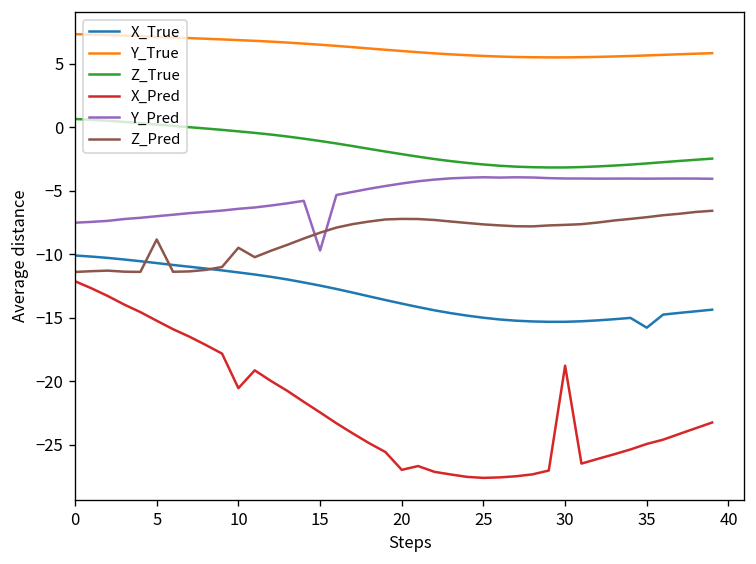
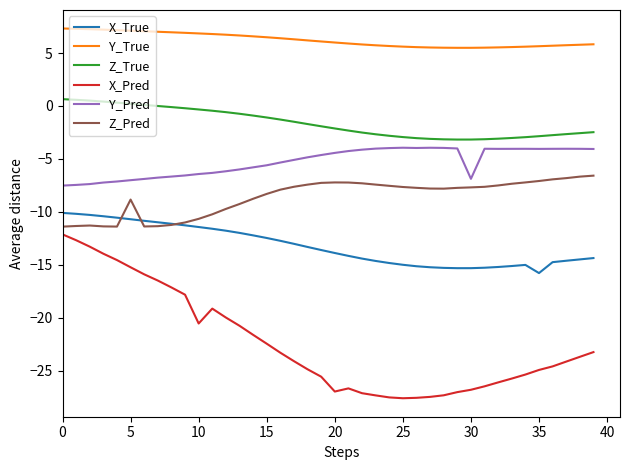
  {
    "X_True": {
      "0": -10.1,
      "5": -10.7,
      "10": -11.4,
      "15": -12.5,
      "20": -13.9,
      "25": -15.0,
      "30": -15.3,
      "35": -15.8
    },
    "Y_True": {
      "0": 7.3,
      "10": 6.9,
      "15": 6.5,
      "20": 6.0,
      "25": 5.6,
      "30": 5.5,
      "35": 5.6
    },
    "Z_True": {
      "0": 0.6,
      "10": -0.3,
      "15": -1.1,
      "20": -2.1,
      "25": -2.9,
      "30": -3.2,
      "35": -2.9
    },
    "X_Pred": {
      "0": -12.1,
      "5": -15.2,
      "10": -20.5,
      "15": -22.4,
      "20": -27.0,
      "25": -27.6,
-     "30": -18.8,
+     "30": -26.8,
      "35": -24.9
    },
    "Y_Pred": {
      "0": -7.5,
      "5": -7.0,
      "10": -6.4,
-     "15": -9.7,
+     "15": -5.6,
      "20": -4.4,
      "25": -3.9,
-     "30": -4.0,
+     "30": -6.9,
      "35": -4.1
    },
    "Z_Pred": {
      "0": -11.4,
      "5": -8.8,
-     "10": -9.5,
+     "10": -10.7,
      "15": -8.3,
      "20": -7.2,
      "25": -7.6,
      "30": -7.7,
      "35": -7.1
    }
  }
